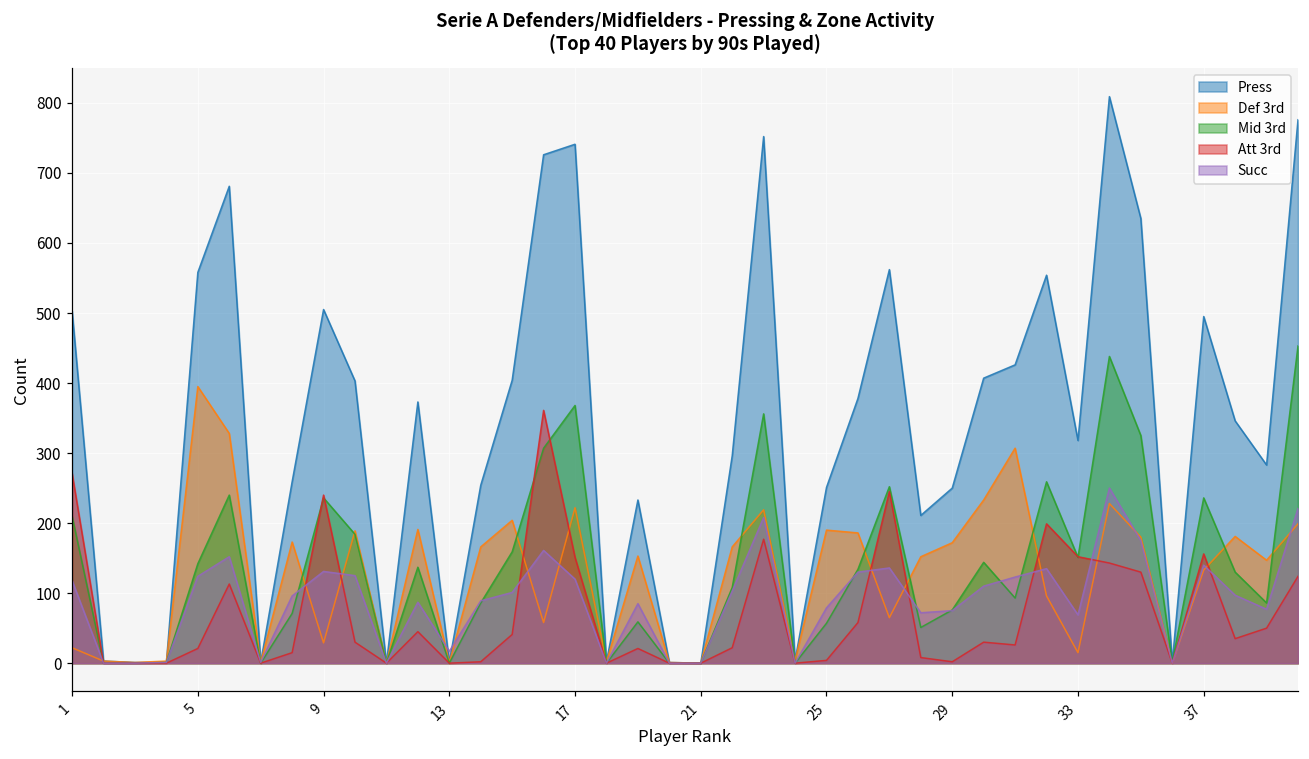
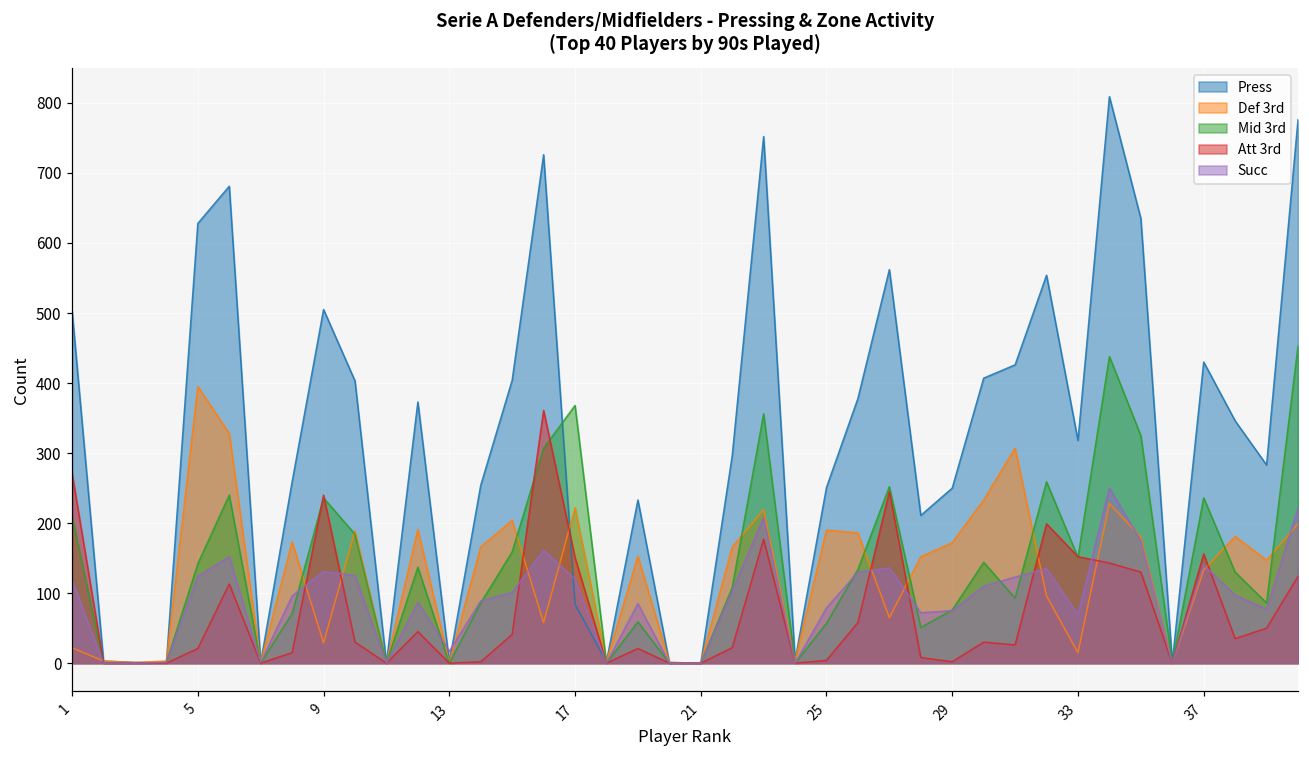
  {
    "Press": {
      "1": 500,
-     "5": 560,
+     "5": 630,
      "9": 510,
-     "17": 740,
+     "17": 80,
      "25": 250,
      "29": 250,
      "33": 320,
-     "37": 500
+     "37": 430
    },
    "Def 3rd": {
      "1": 20,
      "5": 400,
      "9": 30,
      "17": 220,
      "25": 190,
      "29": 170,
      "33": 20,
      "37": 130
    },
    "Mid 3rd": {
      "1": 210,
      "5": 140,
      "17": 370,
      "25": 60,
      "37": 240
    },
    "Att 3rd": {
      "1": 270,
      "5": 20,
      "17": 150,
      "25": 0,
      "29": 0,
      "37": 160
    },
    "Succ": {
      "1": 120,
      "5": 120,
      "9": 130,
      "13": 20,
      "17": 120,
      "25": 80,
      "33": 70,
      "37": 140
    }
  }
